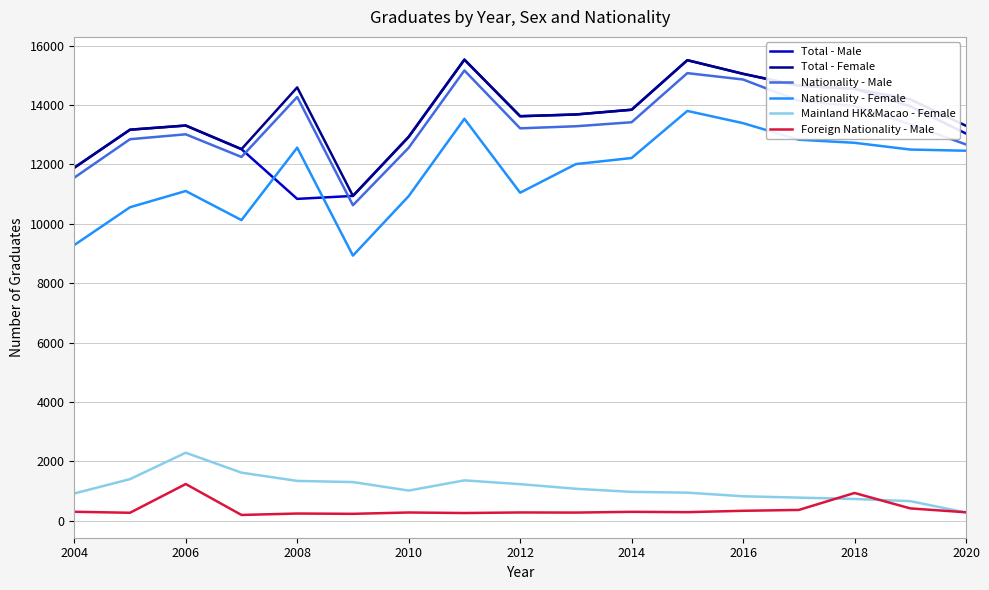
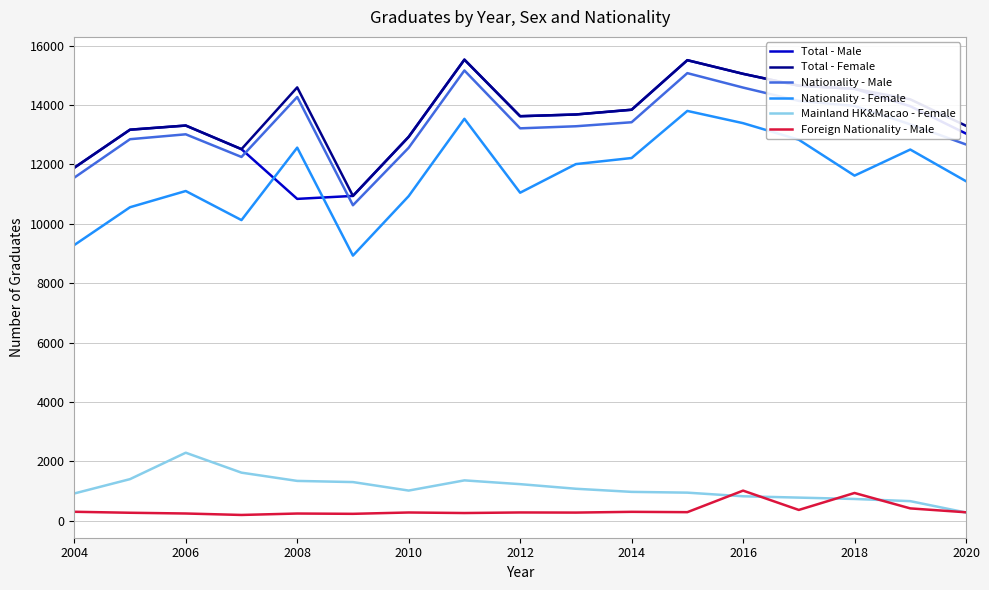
  {
    "Total - Male": {
      "2008": 10800,
      "2020": 13000
    },
    "Total - Female": {
      "2008": 14600,
      "2020": 13300
    },
    "Nationality - Male": {
      "2004": 11600,
      "2006": 13000,
      "2008": 14300,
      "2010": 12600,
      "2012": 13200,
      "2014": 13400,
-     "2016": 14900,
+     "2016": 14600,
      "2020": 12700
    },
    "Nationality - Female": {
      "2004": 9300,
      "2006": 11100,
      "2008": 12600,
      "2010": 10900,
      "2012": 11000,
      "2014": 12200,
      "2016": 13400,
-     "2018": 12700,
-     "2020": 12500
+     "2018": 11600,
+     "2020": 11400
    },
    "Mainland HK&Macao - Female": {
      "2004": 900,
      "2006": 2300,
      "2008": 1300,
      "2010": 1000,
      "2012": 1200,
      "2014": 1000,
      "2016": 800,
      "2018": 700
    },
    "Foreign Nationality - Male": {
      "2004": 300,
-     "2006": 1200,
+     "2006": 200,
      "2008": 200,
      "2010": 300,
      "2012": 300,
      "2014": 300,
-     "2016": 300,
+     "2016": 1000,
      "2018": 900
    }
  }
